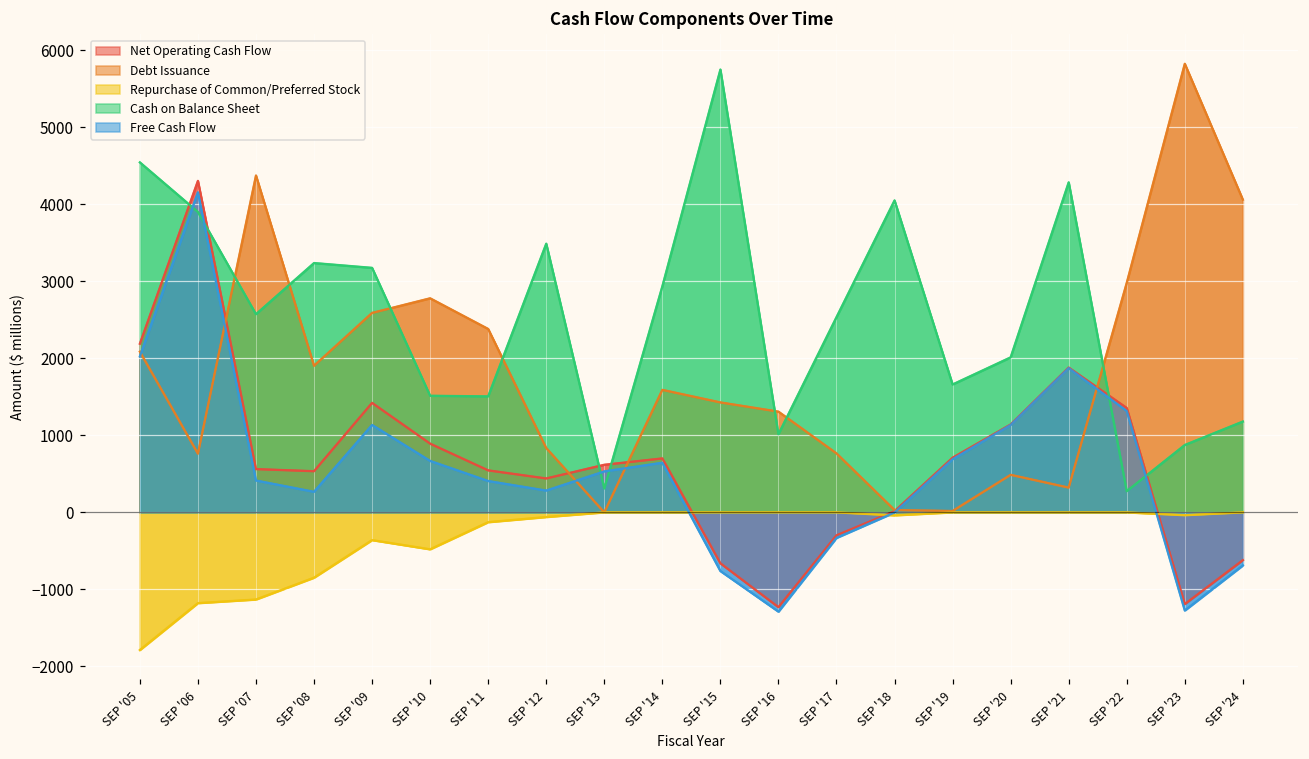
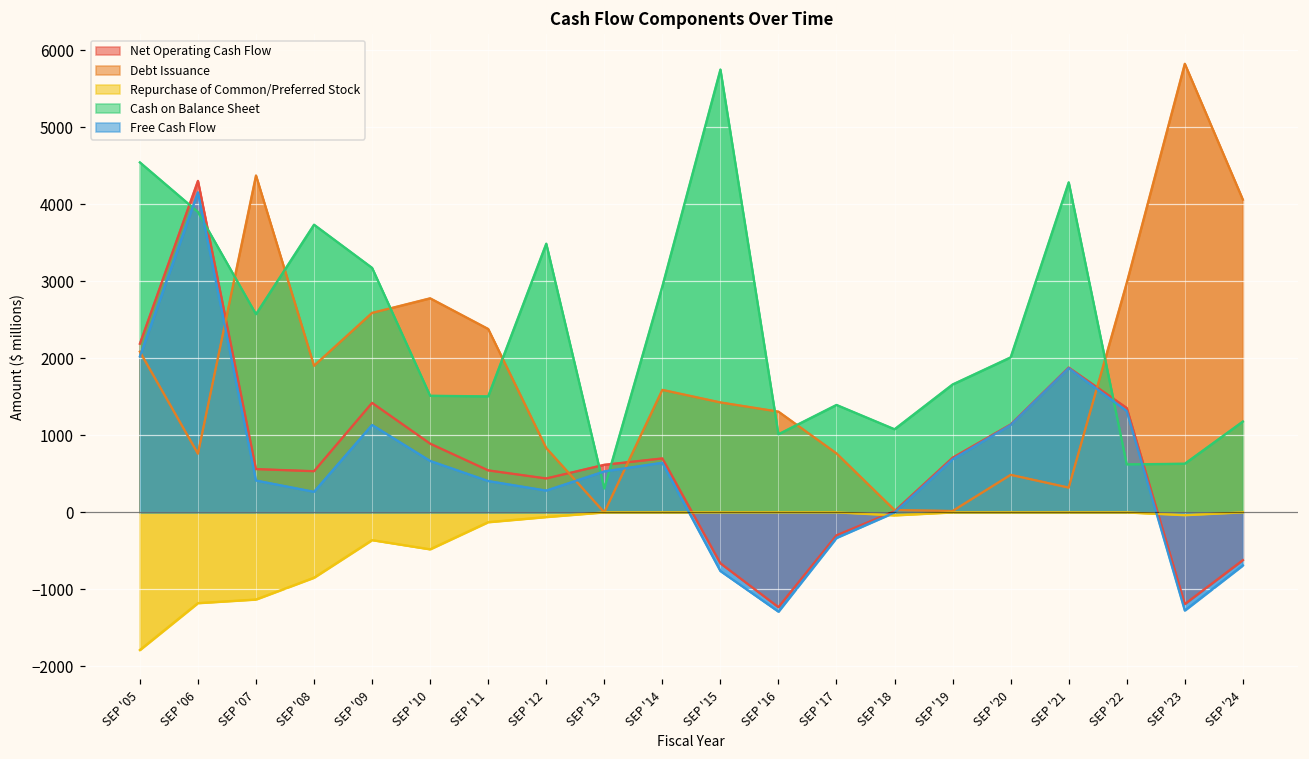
  {
    "Cash on Balance Sheet": {
      "SEP '05": 4500,
      "SEP '06": 3900,
      "SEP '07": 2600,
-     "SEP '08": 3200,
+     "SEP '08": 3700,
      "SEP '09": 3200,
      "SEP '10": 1500,
      "SEP '11": 1500,
      "SEP '12": 3500,
      "SEP '13": 300,
      "SEP '14": 2900,
      "SEP '15": 5700,
      "SEP '16": 1000,
-     "SEP '17": 2500,
-     "SEP '18": 4100,
+     "SEP '17": 1400,
+     "SEP '18": 1100,
      "SEP '19": 1700,
      "SEP '20": 2000,
      "SEP '21": 4300,
-     "SEP '22": 300,
-     "SEP '23": 900,
+     "SEP '22": 600,
+     "SEP '23": 600,
      "SEP '24": 1200
    }
  }
